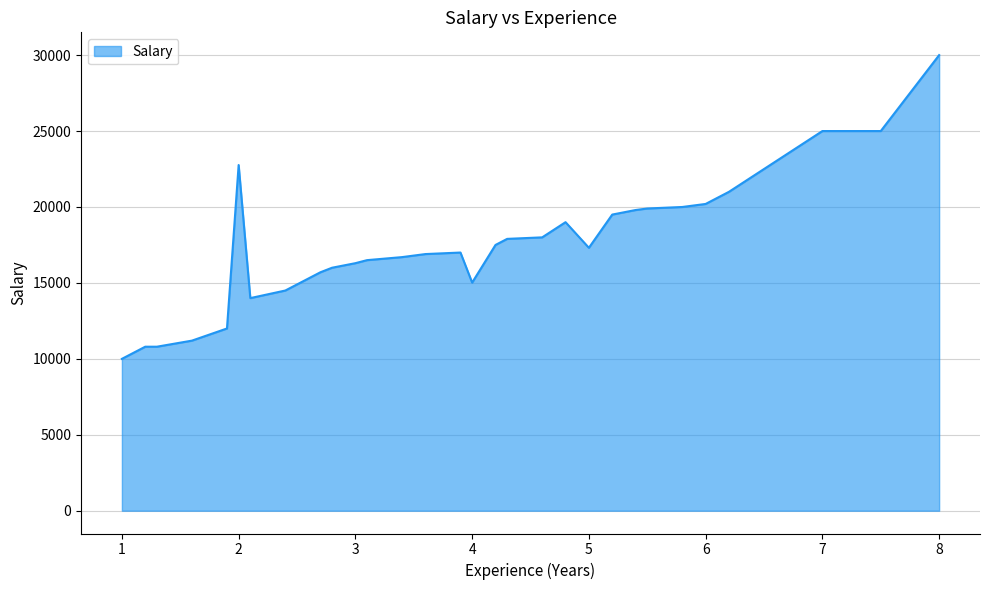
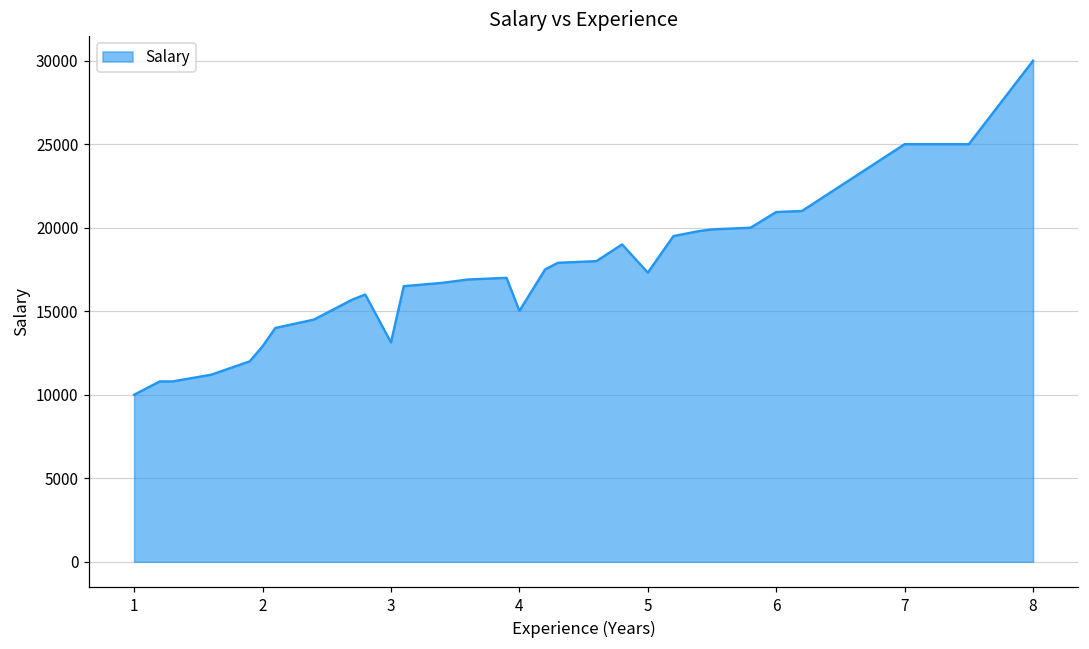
  {
    "1": 10000,
-   "2": 22800,
-   "3": 16300,
+   "2": 12900,
+   "3": 13100,
    "4": 15000,
    "5": 17300,
-   "6": 20200,
+   "6": 20900,
    "7": 25000,
    "8": 30000
  }
